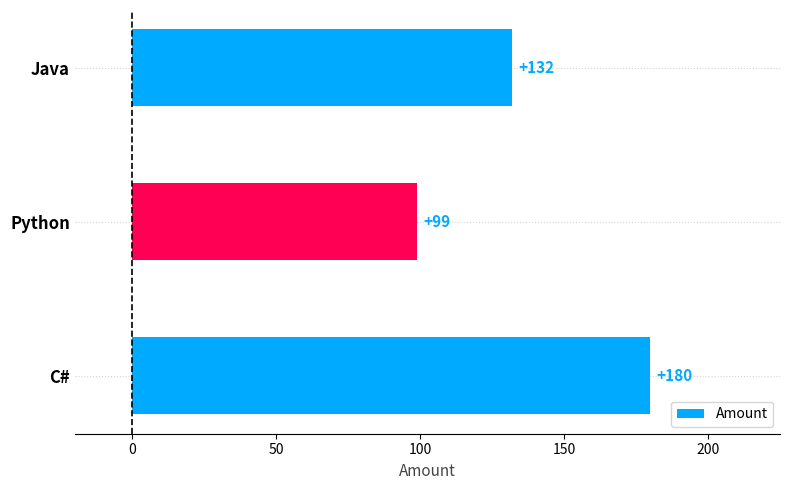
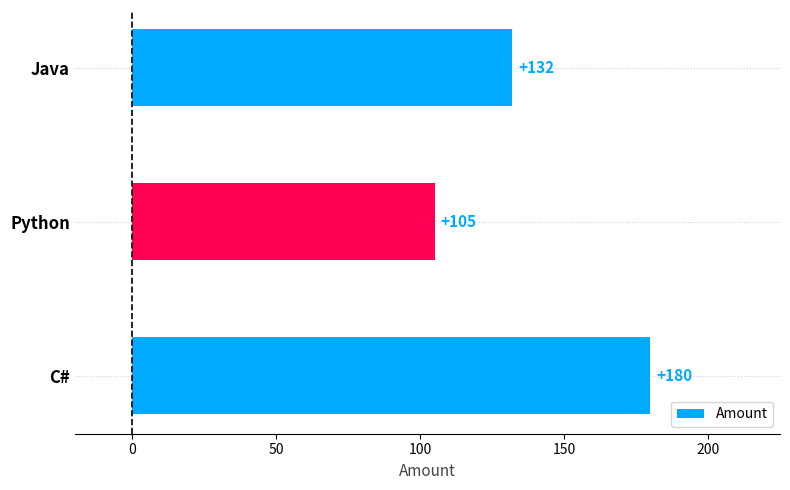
  {
    "Java": "+132",
-   "Python": "+99",
+   "Python": "+105",
    "C#": "+180"
  }
